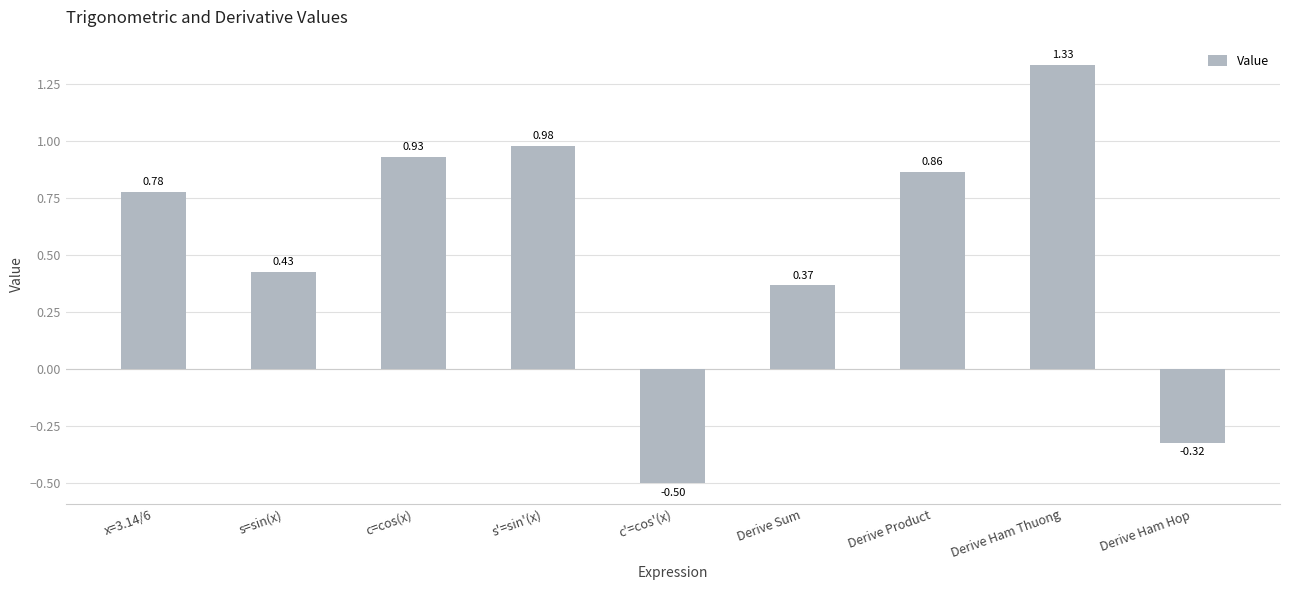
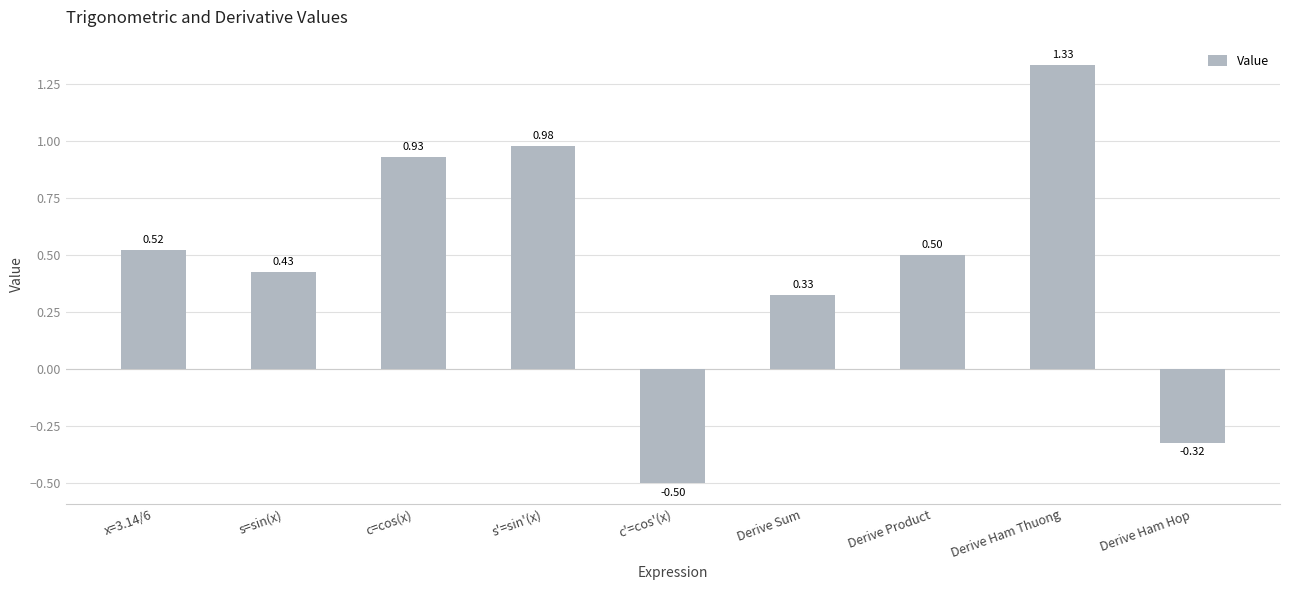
  {
-   "x=3.14/6": 0.78,
+   "x=3.14/6": 0.52,
    "s=sin(x)": 0.43,
    "c=cos(x)": 0.93,
    "s'=sin'(x)": 0.98,
    "c'=cos'(x)": -0.50,
-   "Derive Sum": 0.37,
-   "Derive Product": 0.86,
+   "Derive Sum": 0.33,
+   "Derive Product": 0.50,
    "Derive Ham Thuong": 1.33,
    "Derive Ham Hop": -0.32
  }
